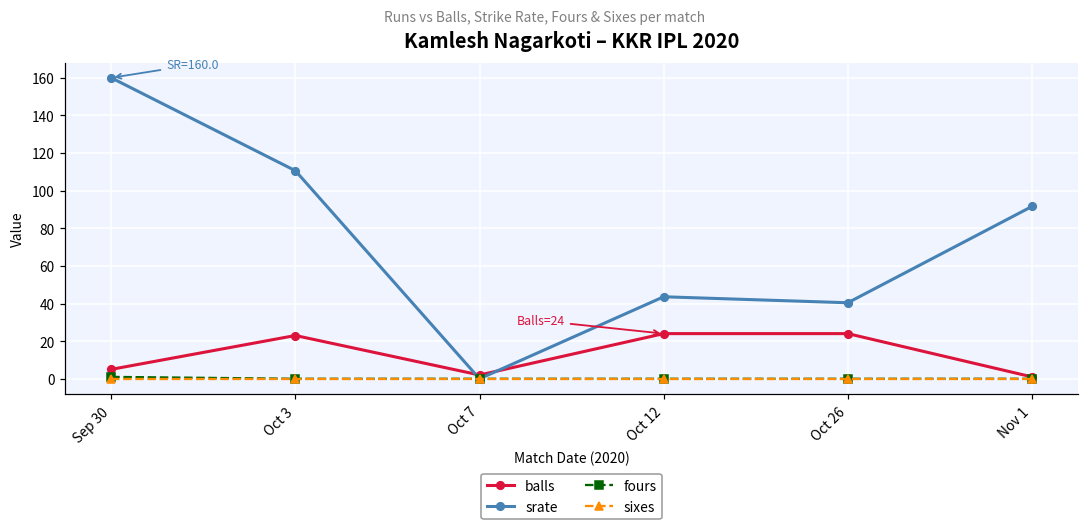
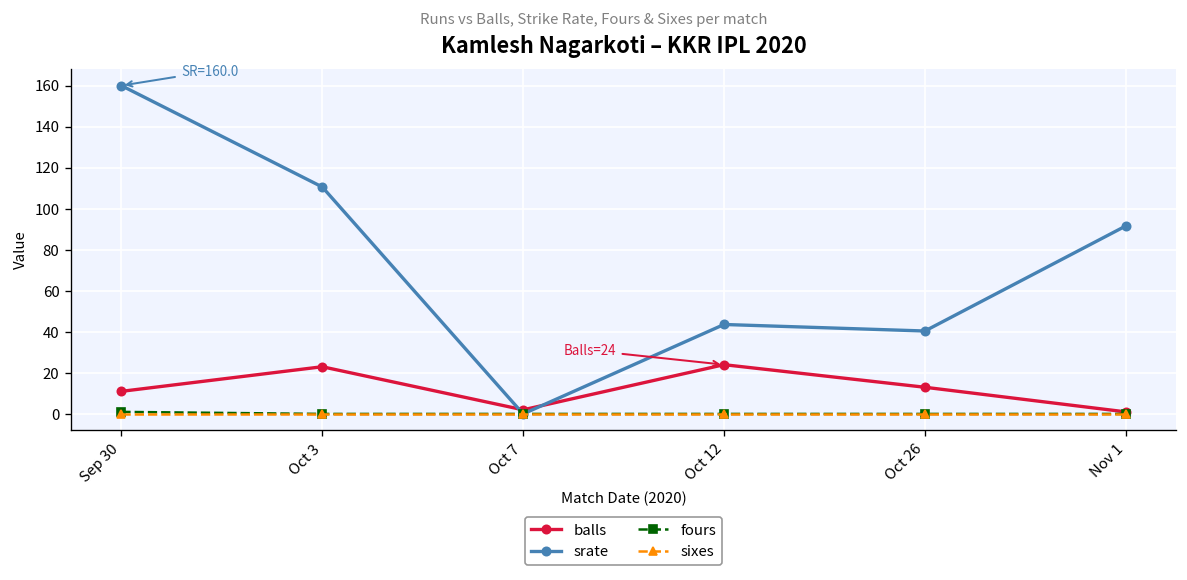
  {
    "balls": {
-     "Sep 30": 5,
+     "Sep 30": 11,
      "Oct 3": 23,
      "Oct 7": 2,
-     "Oct 26": 24
+     "Oct 26": 13
    },
    "srate": {
      "Sep 30": 160.0
    }
  }
